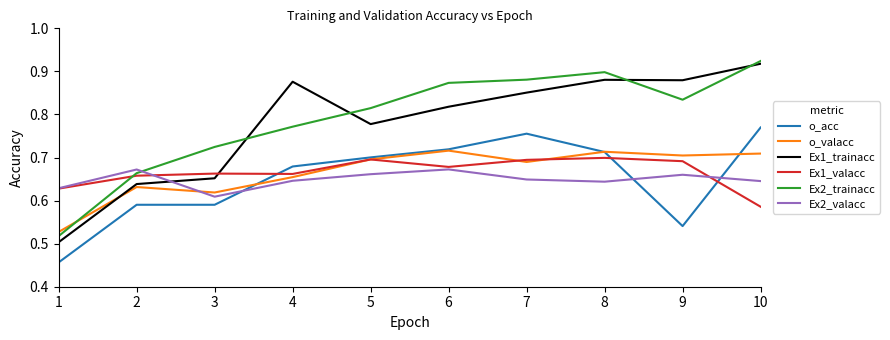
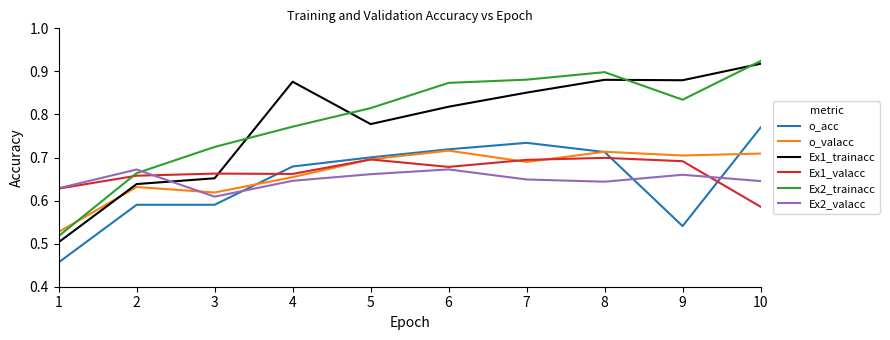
  {
    "o_acc": {
      "1": 0.46,
      "2": 0.59,
      "3": 0.59,
      "4": 0.68,
-     "7": 0.76,
+     "7": 0.73,
      "9": 0.54,
      "10": 0.77
    },
    "o_valacc": {
      "1": 0.53,
      "2": 0.63,
      "3": 0.62,
      "4": 0.65,
      "9": 0.70,
      "10": 0.71
    },
    "Ex1_trainacc": {
      "1": 0.50,
      "2": 0.64,
      "3": 0.65,
      "4": 0.88,
      "5": 0.78,
      "6": 0.82,
      "7": 0.85,
      "8": 0.88,
      "9": 0.88,
      "10": 0.92
    },
    "Ex1_valacc": {
      "3": 0.66,
      "4": 0.66,
      "8": 0.70,
      "9": 0.69,
      "10": 0.59
    },
    "Ex2_trainacc": {
      "1": 0.52,
      "3": 0.72,
      "4": 0.77,
      "5": 0.81,
      "6": 0.87,
      "7": 0.88,
      "8": 0.90,
      "9": 0.83,
      "10": 0.92
    },
    "Ex2_valacc": {
      "2": 0.67,
      "3": 0.61,
      "4": 0.65,
      "5": 0.66,
      "7": 0.65,
      "8": 0.64,
      "9": 0.66,
      "10": 0.65
    }
  }
